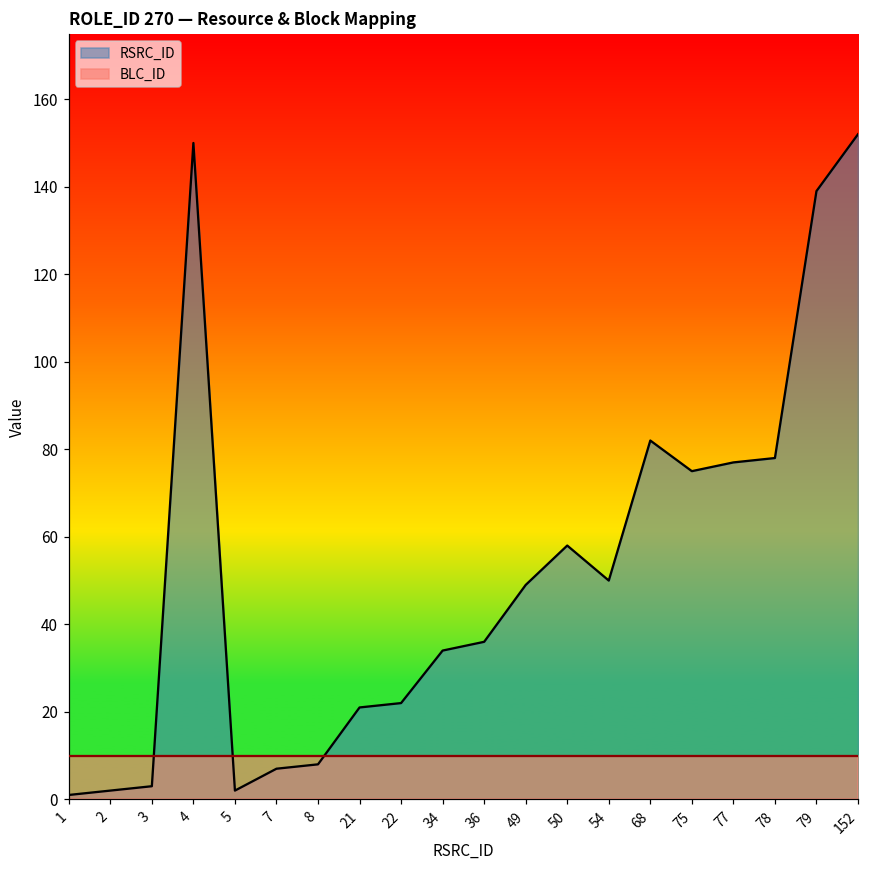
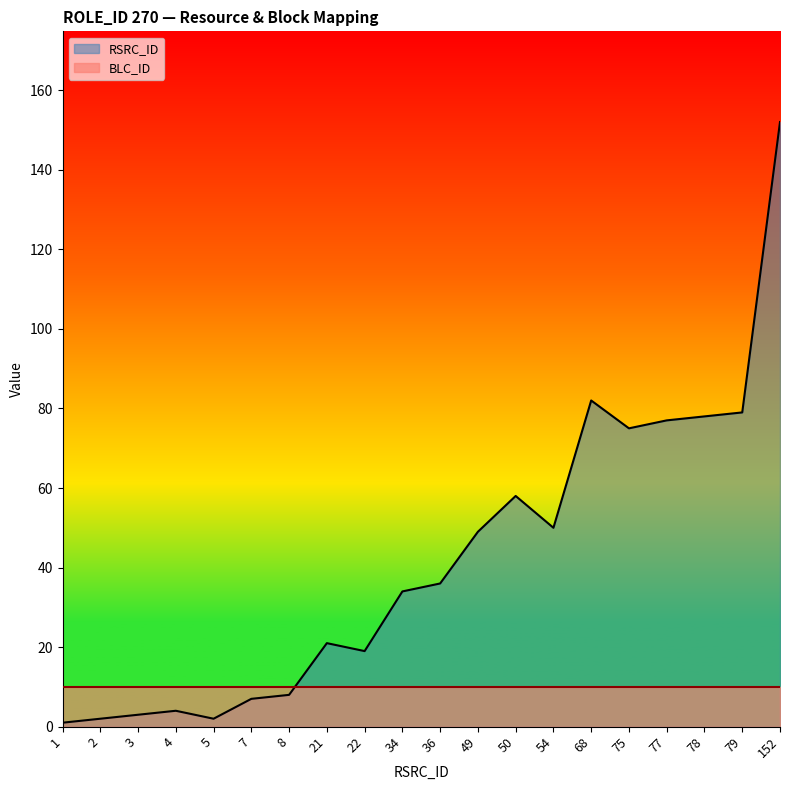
  {
    "RSRC_ID": {
      "1": 1,
      "2": 2,
      "3": 3,
-     "4": 150,
+     "4": 4,
      "5": 2,
      "7": 7,
      "8": 8,
      "21": 21,
-     "22": 22,
+     "22": 19,
      "34": 34,
      "36": 36,
      "49": 49,
      "50": 58,
      "54": 50,
      "68": 82,
      "75": 75,
      "77": 77,
      "78": 78,
-     "79": 139,
+     "79": 79,
      "152": 152
    },
    "BLC_ID": {
      "1": 10,
      "2": 10,
      "3": 10,
      "4": 10,
      "5": 10,
      "7": 10,
      "8": 10,
      "21": 10,
      "22": 10,
      "34": 10,
      "36": 10,
      "49": 10,
      "50": 10,
      "54": 10,
      "68": 10,
      "75": 10,
      "77": 10,
      "78": 10,
      "79": 10,
      "152": 10
    }
  }
